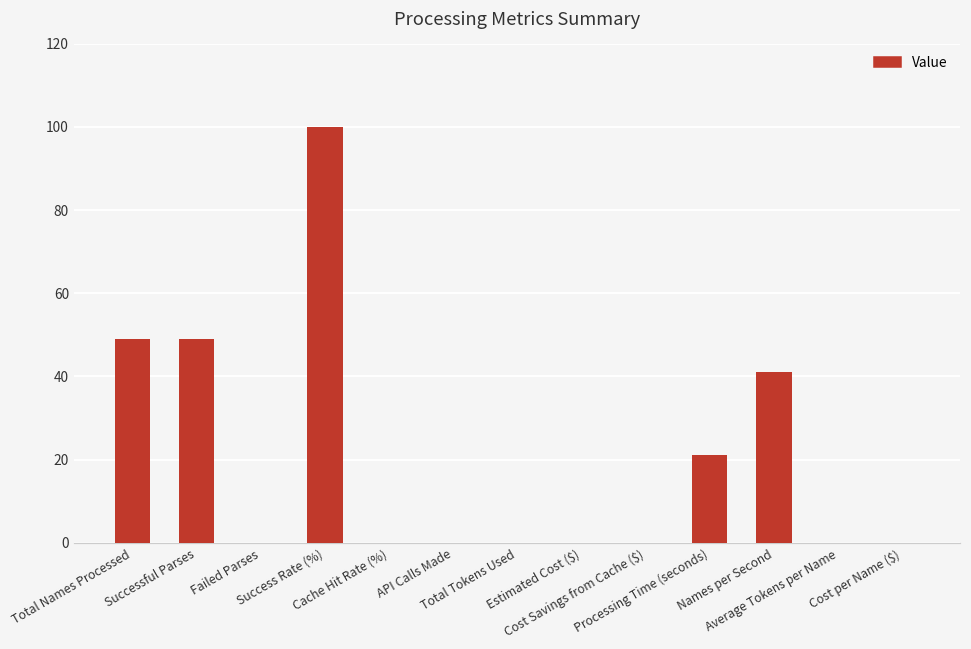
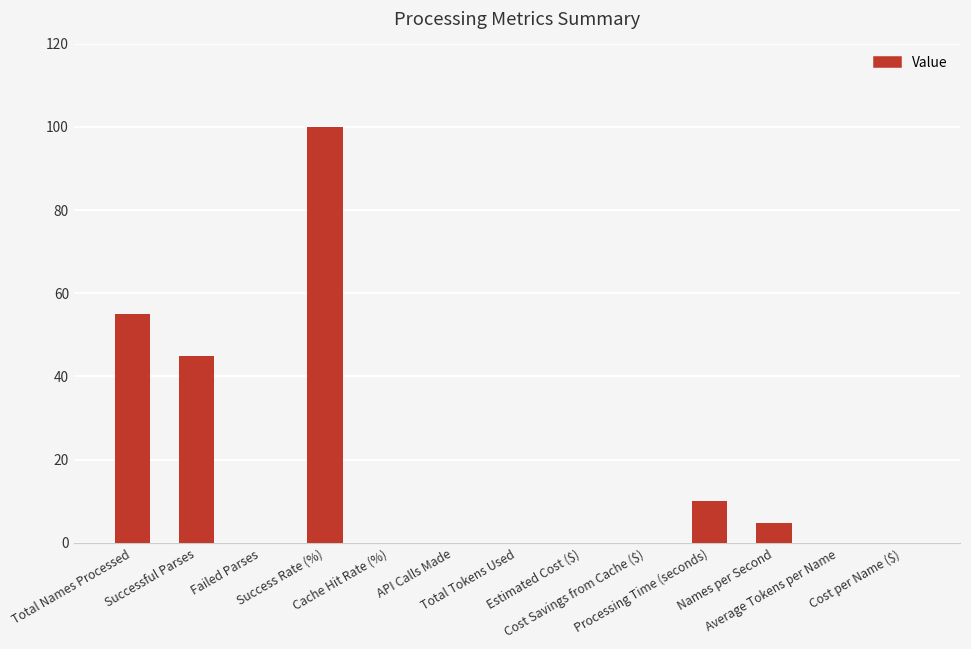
  {
-   "Total Names Processed": 49,
-   "Successful Parses": 49,
+   "Total Names Processed": 55,
+   "Successful Parses": 45,
    "Failed Parses": 0,
    "Success Rate (%)": 100,
    "Cache Hit Rate (%)": 0,
    "API Calls Made": 0,
    "Total Tokens Used": 0,
    "Estimated Cost ($)": 0,
    "Cost Savings from Cache ($)": 0,
-   "Processing Time (seconds)": 21,
-   "Names per Second": 41,
+   "Processing Time (seconds)": 10,
+   "Names per Second": 5,
    "Average Tokens per Name": 0,
    "Cost per Name ($)": 0
  }
